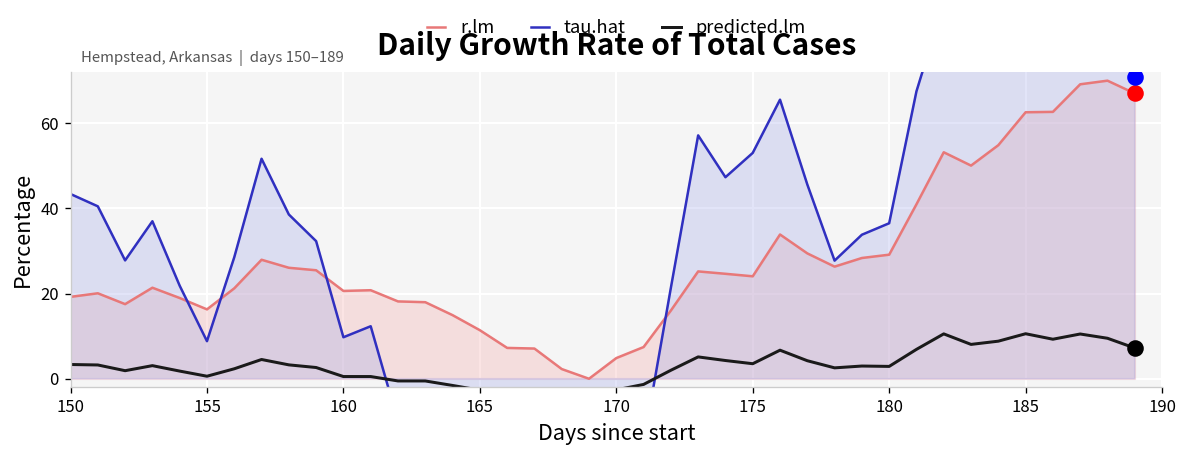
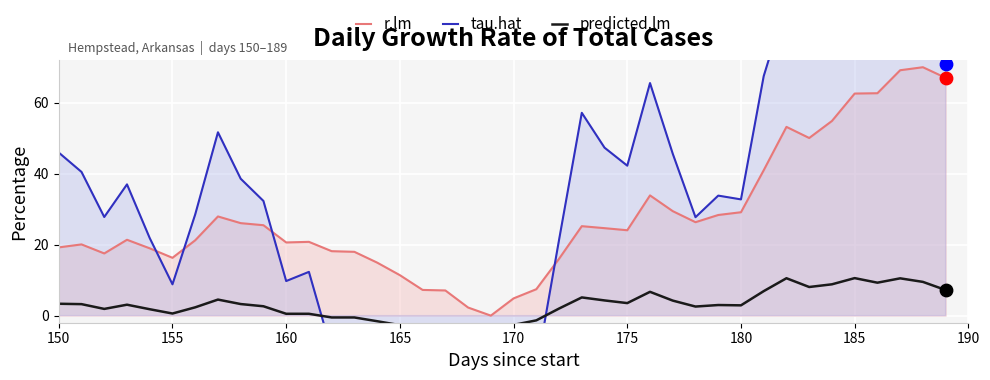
  {
    "tau.hat": {
-     "150": 43,
-     "175": 53,
-     "180": 37
+     "150": 46,
+     "175": 42,
+     "180": 33
    }
  }
